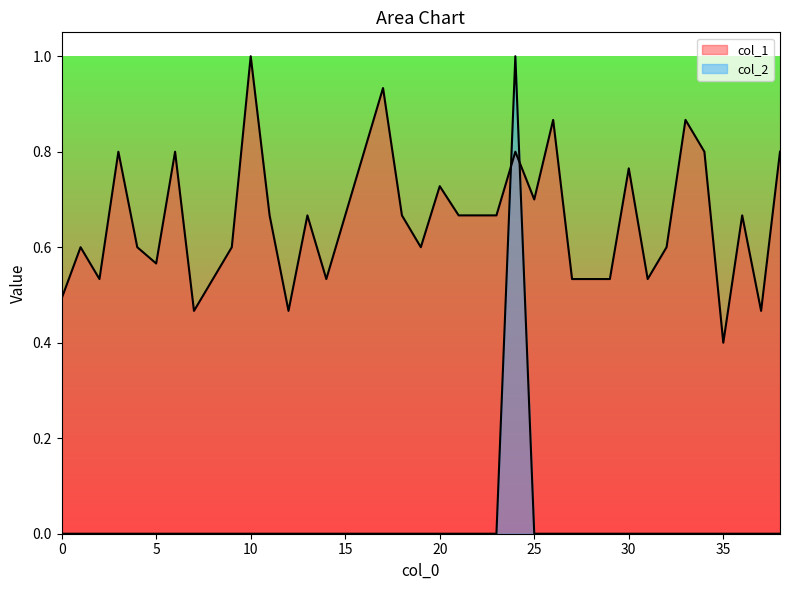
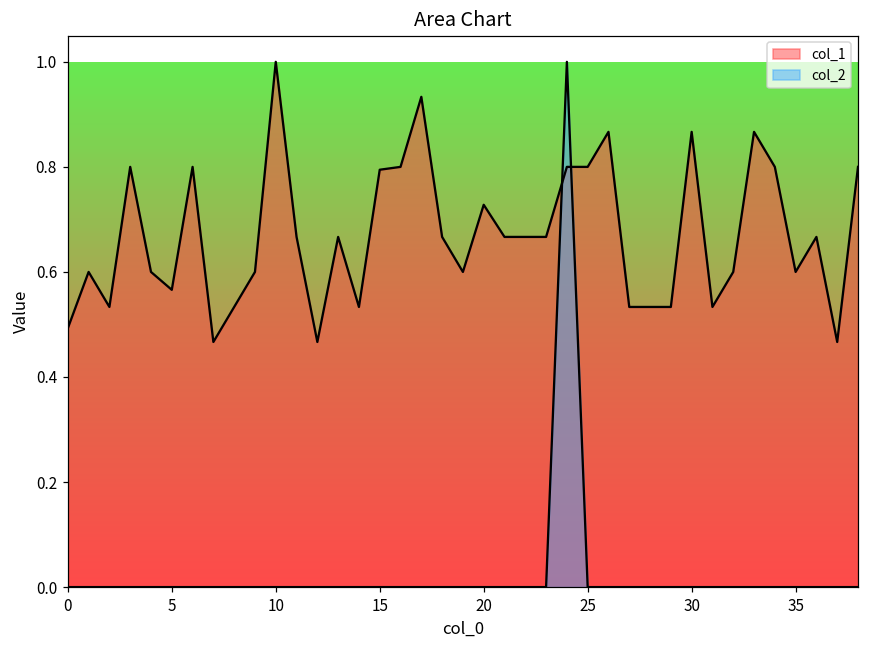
  {
    "col_1": {
      "0": 0.49,
      "5": 0.57,
      "10": 1.00,
-     "15": 0.67,
+     "15": 0.79,
      "20": 0.73,
-     "25": 0.7,
-     "30": 0.77,
-     "35": 0.4
+     "25": 0.8,
+     "30": 0.87,
+     "35": 0.6
    },
    "col_2": {
      "0": 0.00,
      "5": 0.00,
      "10": 0.00,
      "15": 0.00,
      "20": 0.00,
      "25": 0.00,
      "30": 0.00,
      "35": 0.00
    }
  }
